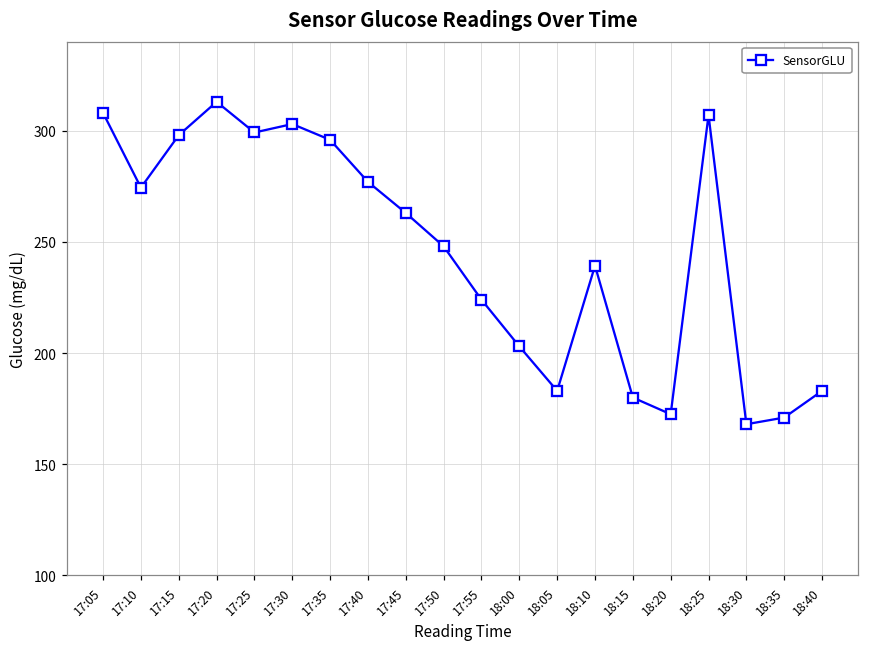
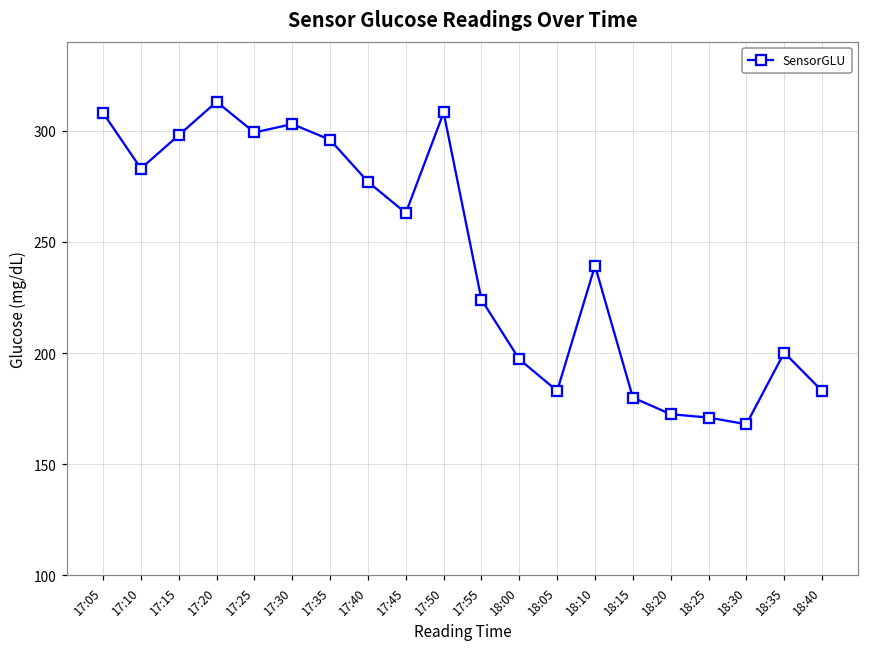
  {
    "17:05": 308,
-   "17:10": 274,
+   "17:10": 283,
    "17:15": 298,
    "17:20": 313,
    "17:25": 299,
    "17:30": 303,
    "17:35": 296,
    "17:40": 277,
    "17:45": 263,
-   "17:50": 248,
+   "17:50": 308,
    "17:55": 224,
-   "18:00": 203,
+   "18:00": 197,
    "18:05": 183,
    "18:10": 239,
    "18:15": 180,
    "18:20": 173,
-   "18:25": 307,
+   "18:25": 171,
    "18:30": 168,
-   "18:35": 171,
+   "18:35": 200,
    "18:40": 183
  }
